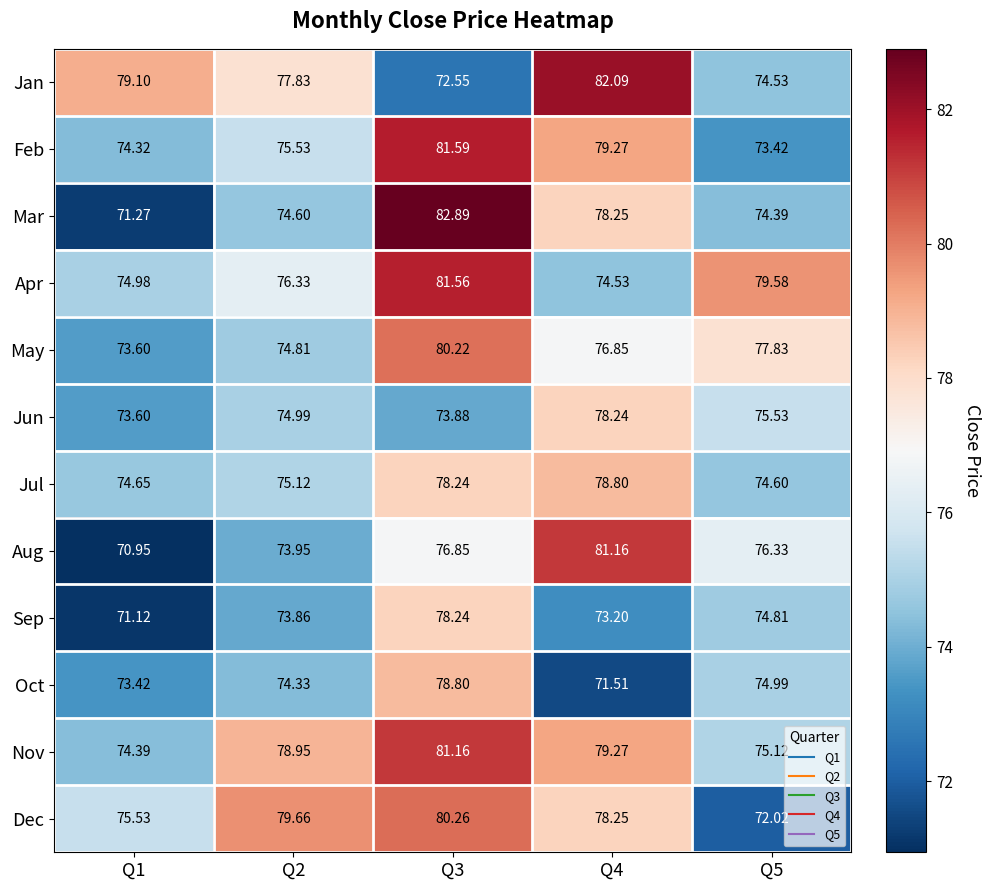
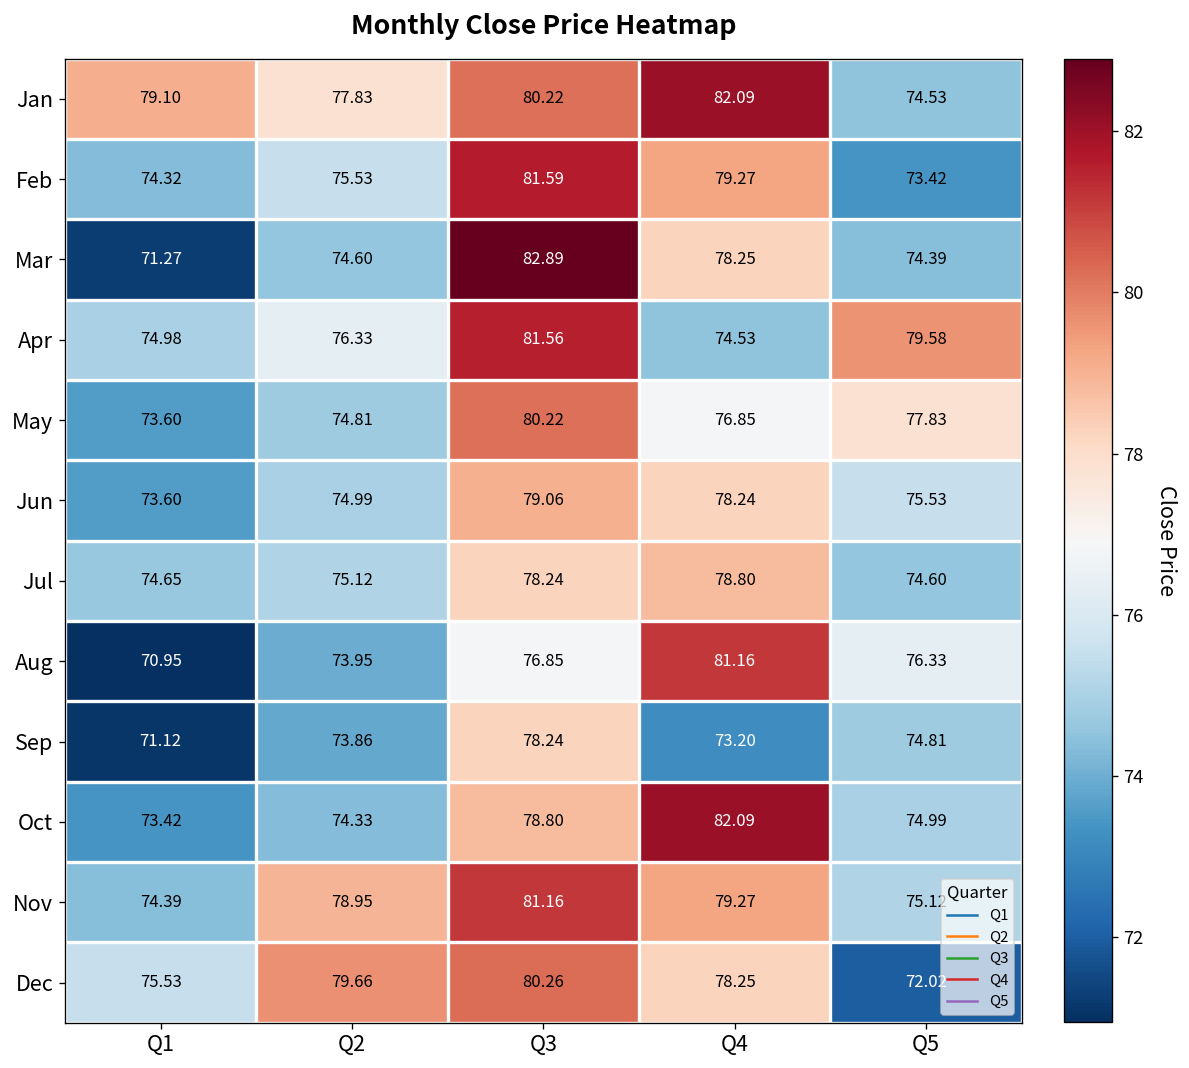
  {
    "Jan": {
      "Q1": 79.10,
      "Q2": 77.83,
-     "Q3": 72.55,
+     "Q3": 80.22,
      "Q4": 82.09,
      "Q5": 74.53
    },
    "Feb": {
      "Q1": 74.32,
      "Q2": 75.53,
      "Q3": 81.59,
      "Q4": 79.27,
      "Q5": 73.42
    },
    "Mar": {
      "Q1": 71.27,
      "Q2": 74.60,
      "Q3": 82.89,
      "Q4": 78.25,
      "Q5": 74.39
    },
    "Apr": {
      "Q1": 74.98,
      "Q2": 76.33,
      "Q3": 81.56,
      "Q4": 74.53,
      "Q5": 79.58
    },
    "May": {
      "Q1": 73.60,
      "Q2": 74.81,
      "Q3": 80.22,
      "Q4": 76.85,
      "Q5": 77.83
    },
    "Jun": {
      "Q1": 73.60,
      "Q2": 74.99,
-     "Q3": 73.88,
+     "Q3": 79.06,
      "Q4": 78.24,
      "Q5": 75.53
    },
    "Jul": {
      "Q1": 74.65,
      "Q2": 75.12,
      "Q3": 78.24,
      "Q4": 78.80,
      "Q5": 74.60
    },
    "Aug": {
      "Q1": 70.95,
      "Q2": 73.95,
      "Q3": 76.85,
      "Q4": 81.16,
      "Q5": 76.33
    },
    "Sep": {
      "Q1": 71.12,
      "Q2": 73.86,
      "Q3": 78.24,
      "Q4": 73.20,
      "Q5": 74.81
    },
    "Oct": {
      "Q1": 73.42,
      "Q2": 74.33,
      "Q3": 78.80,
-     "Q4": 71.51,
+     "Q4": 82.09,
      "Q5": 74.99
    },
    "Nov": {
      "Q1": 74.39,
      "Q2": 78.95,
      "Q3": 81.16,
      "Q4": 79.27
    },
    "Dec": {
      "Q1": 75.53,
      "Q2": 79.66,
      "Q3": 80.26,
      "Q4": 78.25
    }
  }
